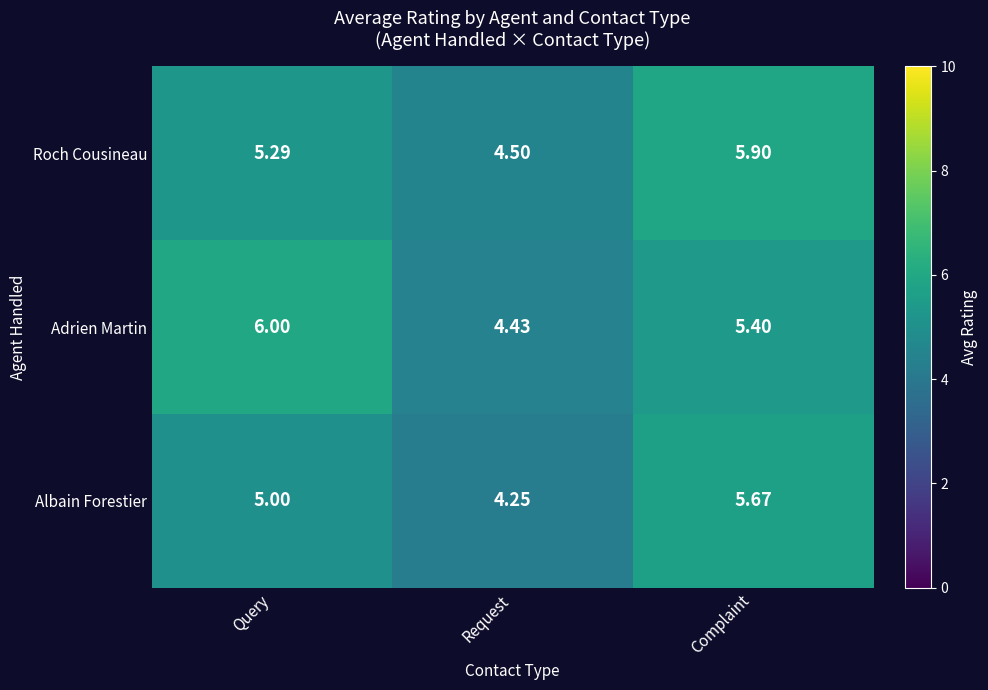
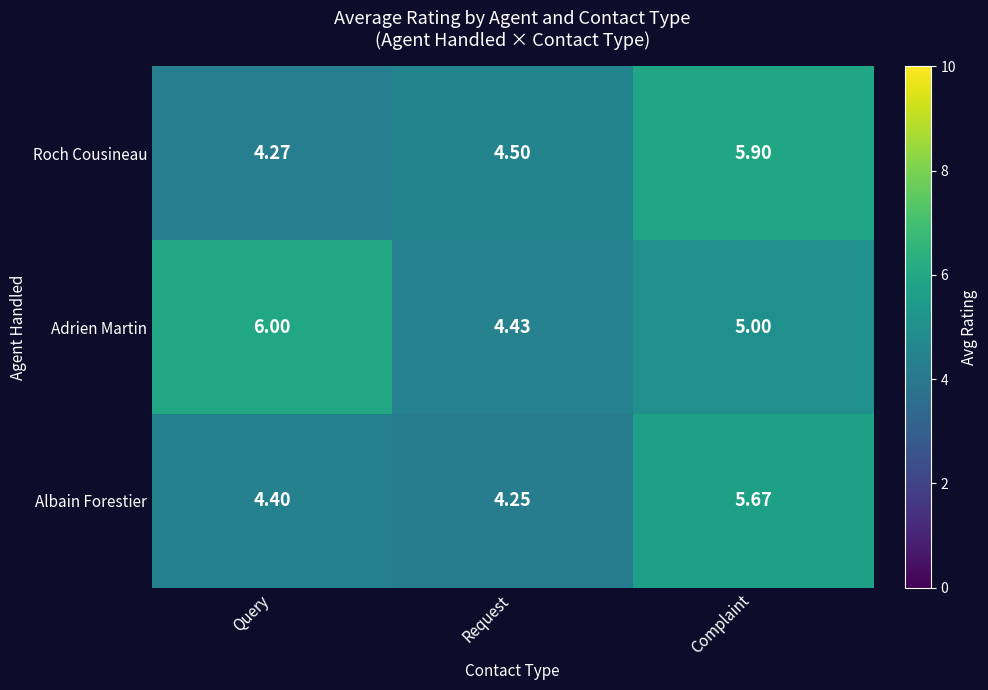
  {
    "Roch Cousineau": {
-     "Query": 5.29,
+     "Query": 4.27,
      "Request": 4.50,
      "Complaint": 5.90
    },
    "Adrien Martin": {
      "Query": 6.00,
      "Request": 4.43,
-     "Complaint": 5.40
+     "Complaint": 5.00
    },
    "Albain Forestier": {
-     "Query": 5.00,
+     "Query": 4.40,
      "Request": 4.25,
      "Complaint": 5.67
    }
  }
